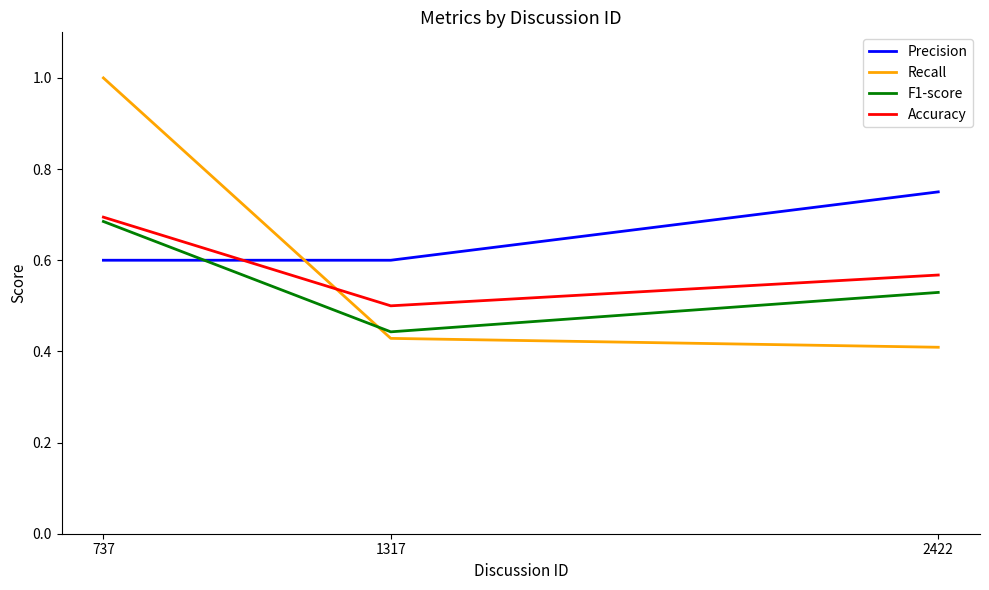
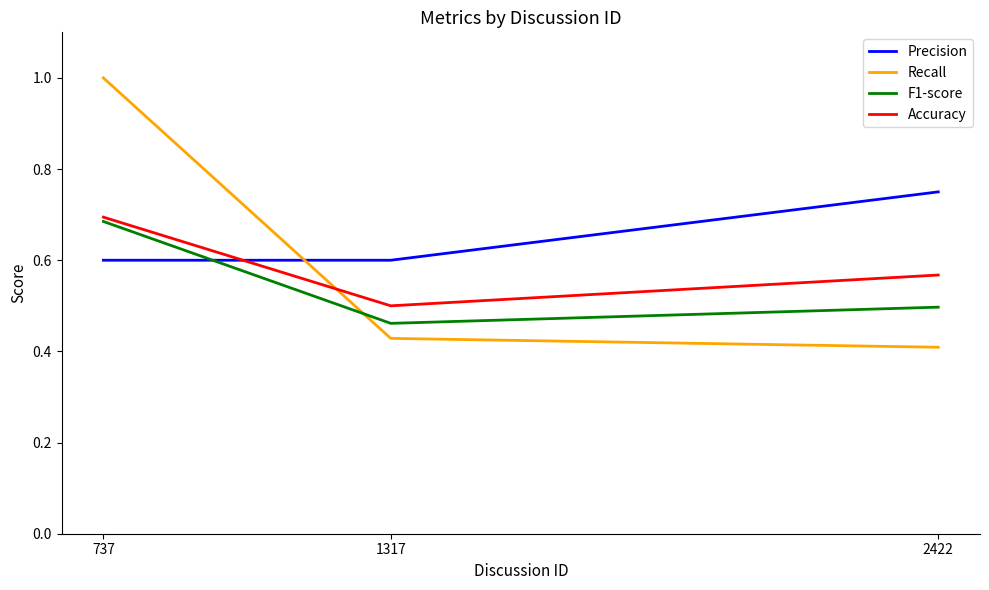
  {
    "Precision": {
      "737": 0.60,
      "1317": 0.60,
      "2422": 0.75
    },
    "Recall": {
      "737": 1.00,
      "1317": 0.43,
      "2422": 0.41
    },
    "F1-score": {
      "737": 0.69,
-     "1317": 0.44,
-     "2422": 0.53
+     "1317": 0.46,
+     "2422": 0.50
    },
    "Accuracy": {
      "737": 0.69,
      "1317": 0.50,
      "2422": 0.57
    }
  }
